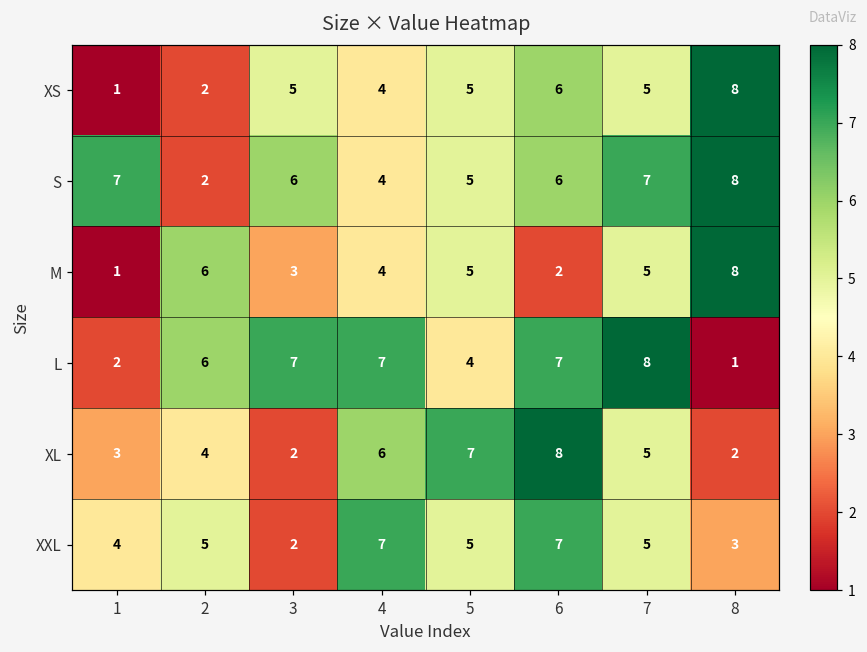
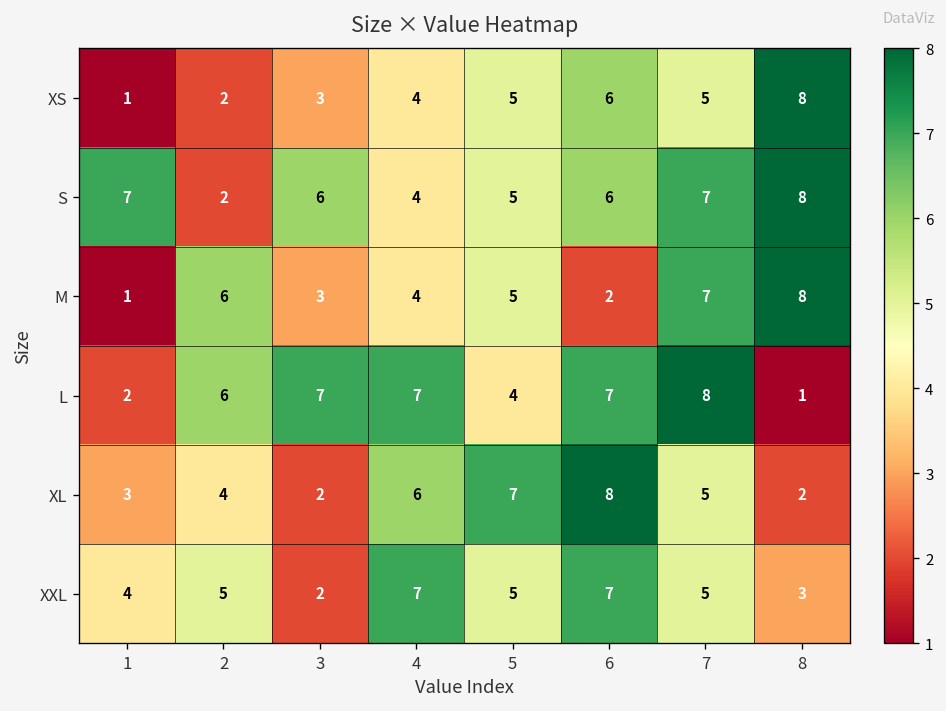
  {
    "XS": {
      "1": 1,
      "2": 2,
-     "3": 5,
+     "3": 3,
      "4": 4,
      "5": 5,
      "6": 6,
      "7": 5,
      "8": 8
    },
    "S": {
      "1": 7,
      "2": 2,
      "3": 6,
      "4": 4,
      "5": 5,
      "6": 6,
      "7": 7,
      "8": 8
    },
    "M": {
      "1": 1,
      "2": 6,
      "3": 3,
      "4": 4,
      "5": 5,
      "6": 2,
-     "7": 5,
+     "7": 7,
      "8": 8
    },
    "L": {
      "1": 2,
      "2": 6,
      "3": 7,
      "4": 7,
      "5": 4,
      "6": 7,
      "7": 8,
      "8": 1
    },
    "XL": {
      "1": 3,
      "2": 4,
      "3": 2,
      "4": 6,
      "5": 7,
      "6": 8,
      "7": 5,
      "8": 2
    },
    "XXL": {
      "1": 4,
      "2": 5,
      "3": 2,
      "4": 7,
      "5": 5,
      "6": 7,
      "7": 5,
      "8": 3
    }
  }
